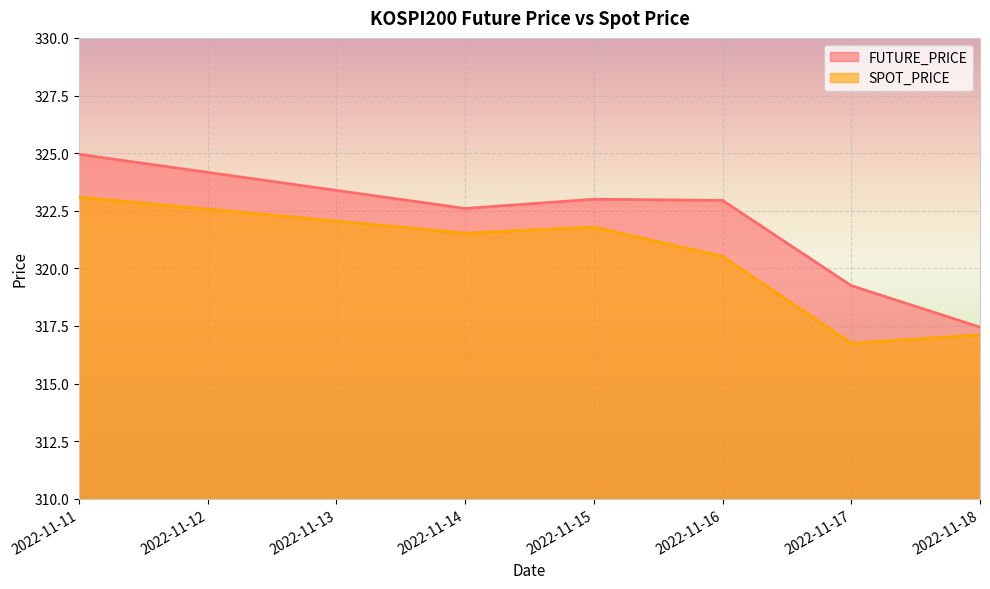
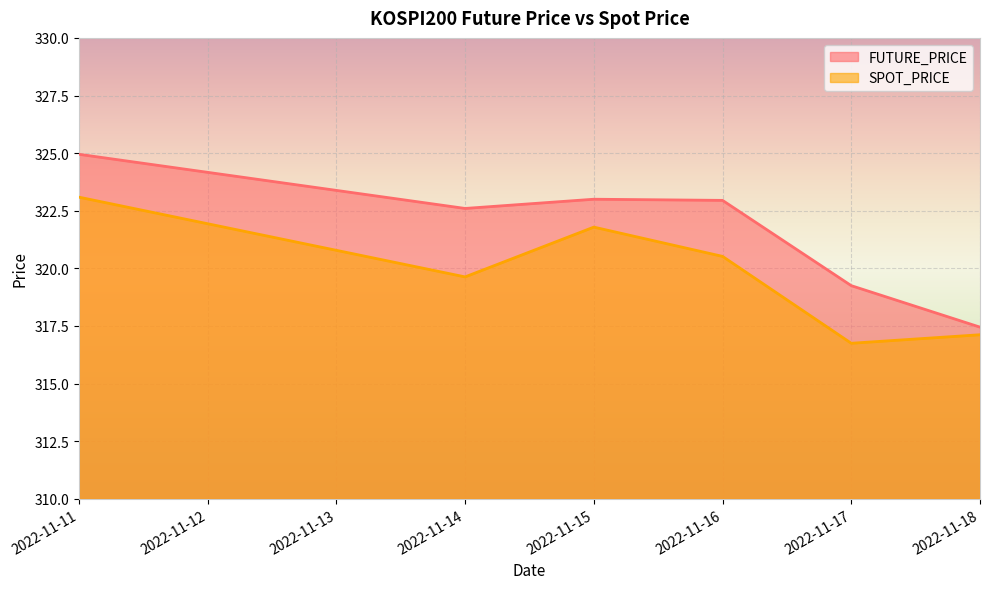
  {
    "FUTURE_PRICE": {
      "2022-11-11": 325.0,
      "2022-11-14": 322.6,
      "2022-11-15": 323.0,
      "2022-11-16": 323.0,
      "2022-11-17": 319.3,
      "2022-11-18": 317.5
    },
    "SPOT_PRICE": {
      "2022-11-11": 323.1,
-     "2022-11-14": 321.5,
+     "2022-11-14": 319.6,
      "2022-11-15": 321.8,
      "2022-11-16": 320.5,
      "2022-11-17": 316.8,
      "2022-11-18": 317.1
    }
  }
